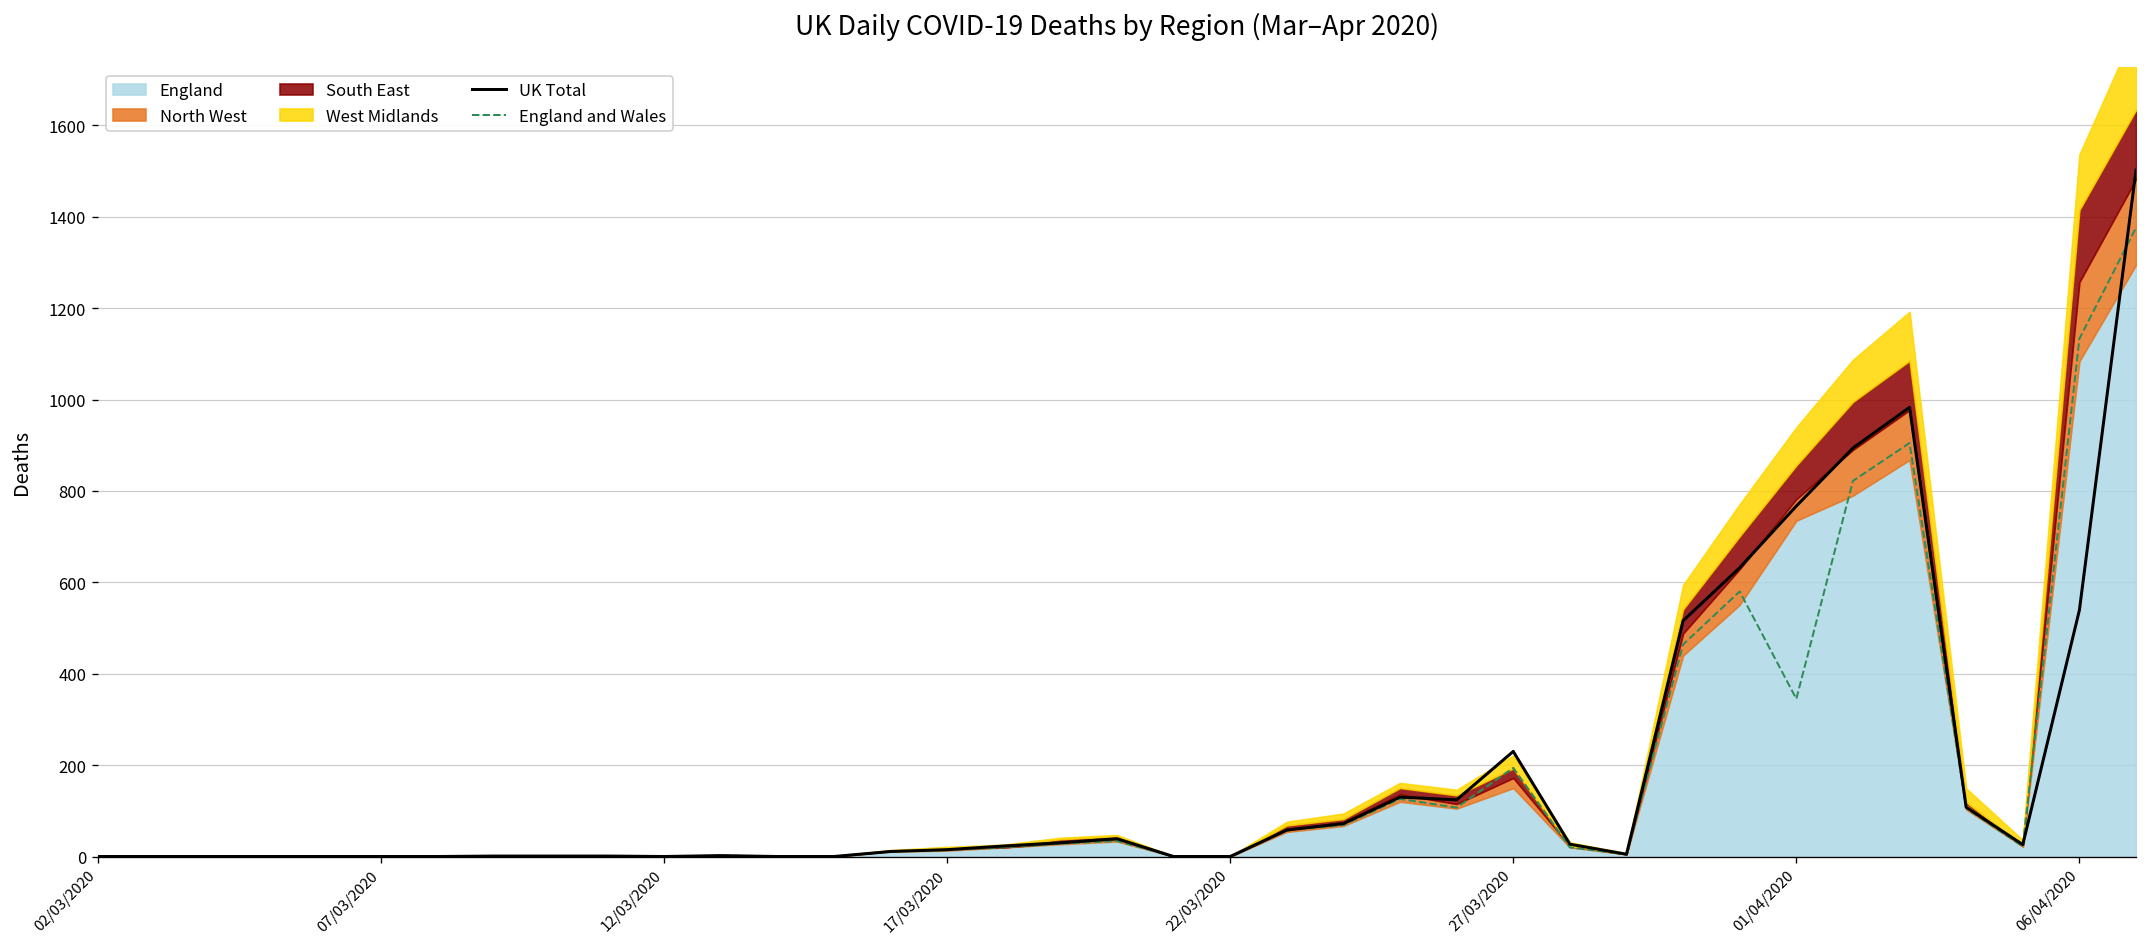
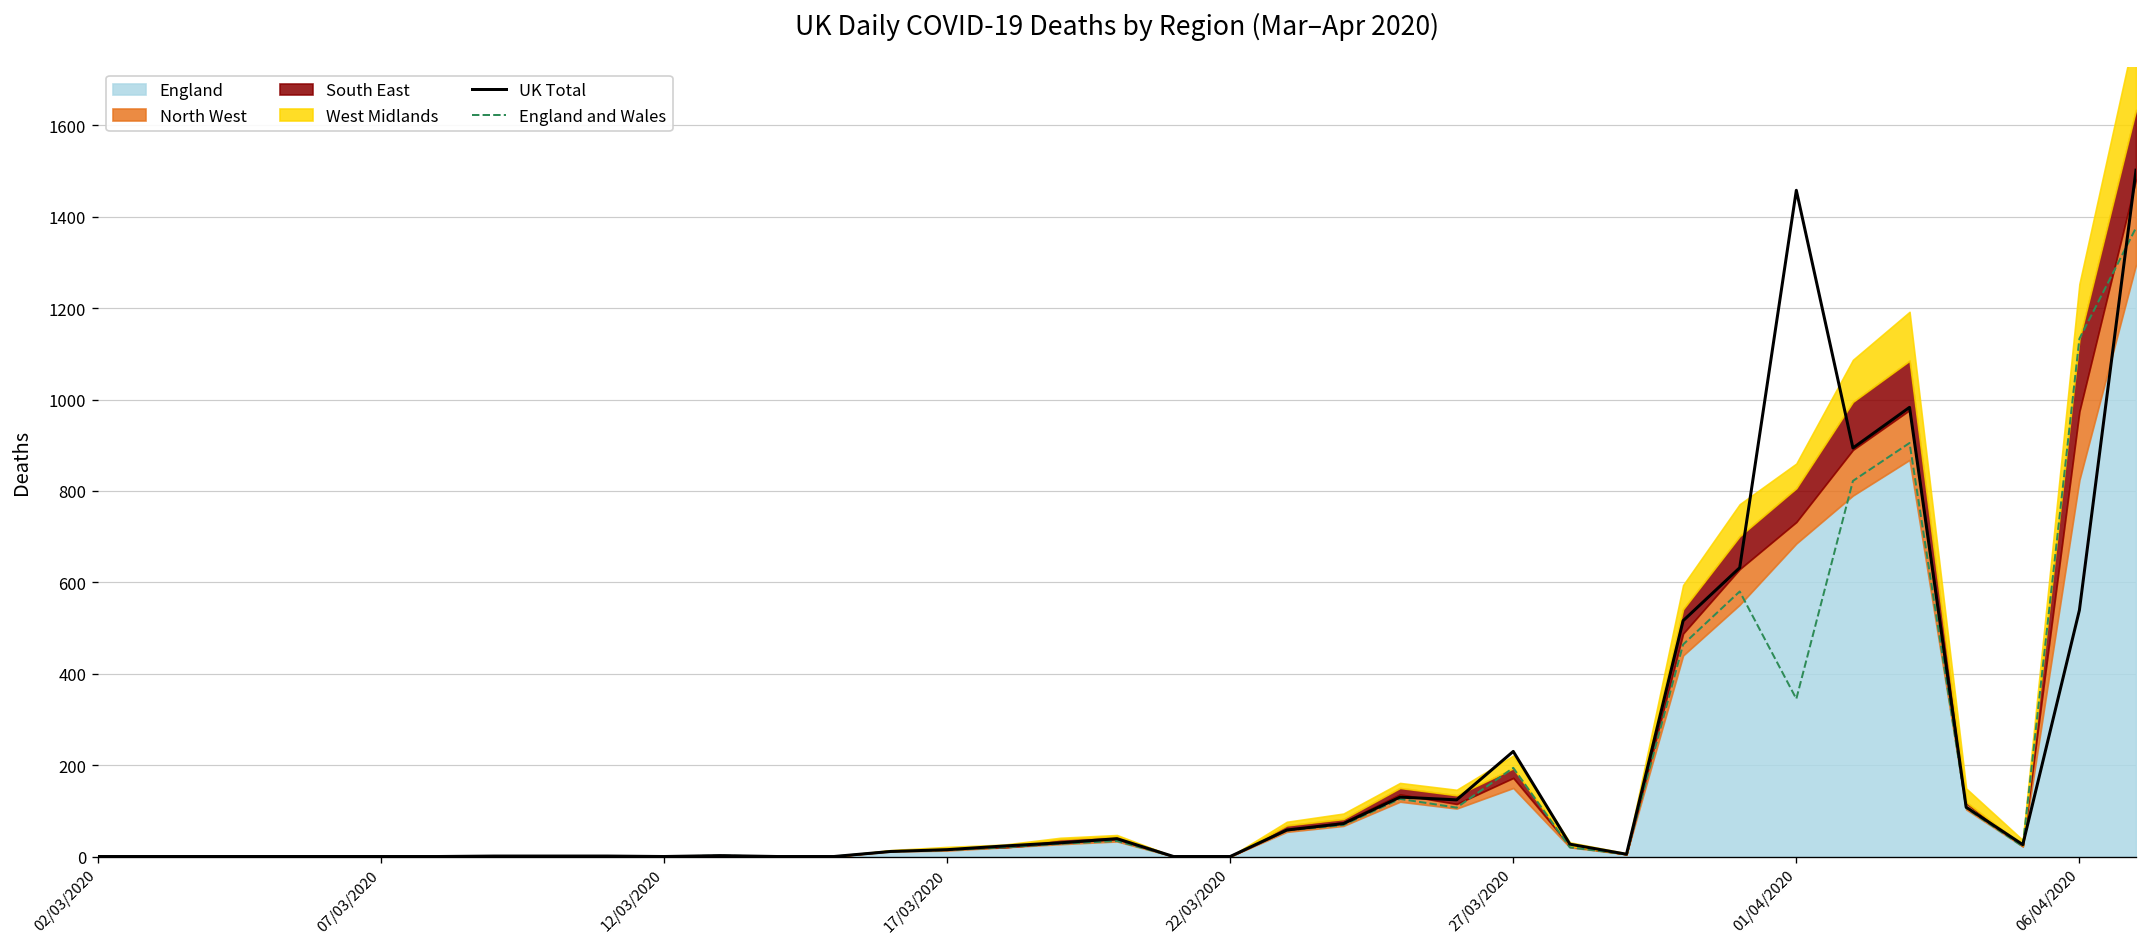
  {
    "UK Total": {
      "27/03/2020": 230,
-     "01/04/2020": 770,
+     "01/04/2020": 1460,
      "06/04/2020": 540
    },
    "England": {
      "27/03/2020": 150,
-     "01/04/2020": 740,
-     "06/04/2020": 1080
+     "01/04/2020": 690,
+     "06/04/2020": 820
    },
    "North West": {
      "27/03/2020": 20,
      "01/04/2020": 50,
-     "06/04/2020": 170
+     "06/04/2020": 150
    },
    "England and Wales": {
      "01/04/2020": 350
    },
    "South East": {
      "01/04/2020": 70
    },
    "West Midlands": {
      "27/03/2020": 30,
-     "01/04/2020": 80,
+     "01/04/2020": 50,
      "06/04/2020": 120
    }
  }
